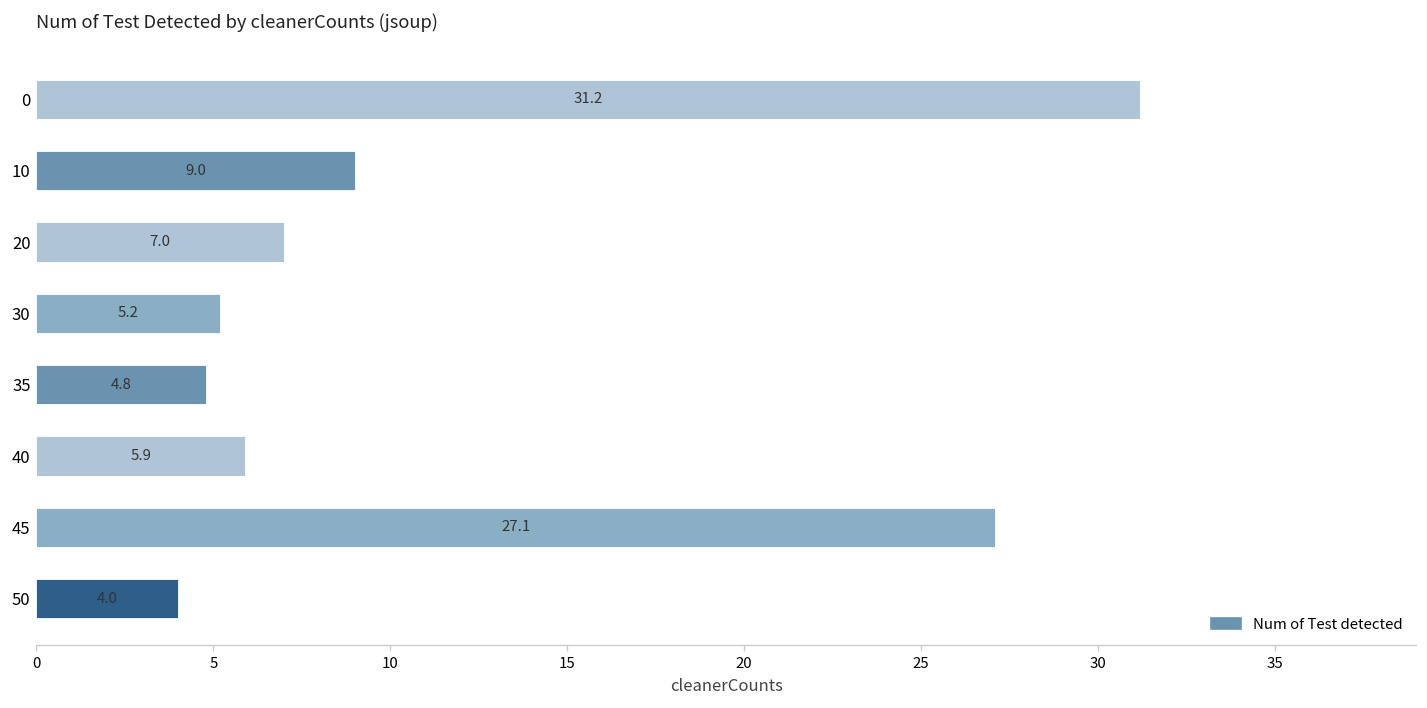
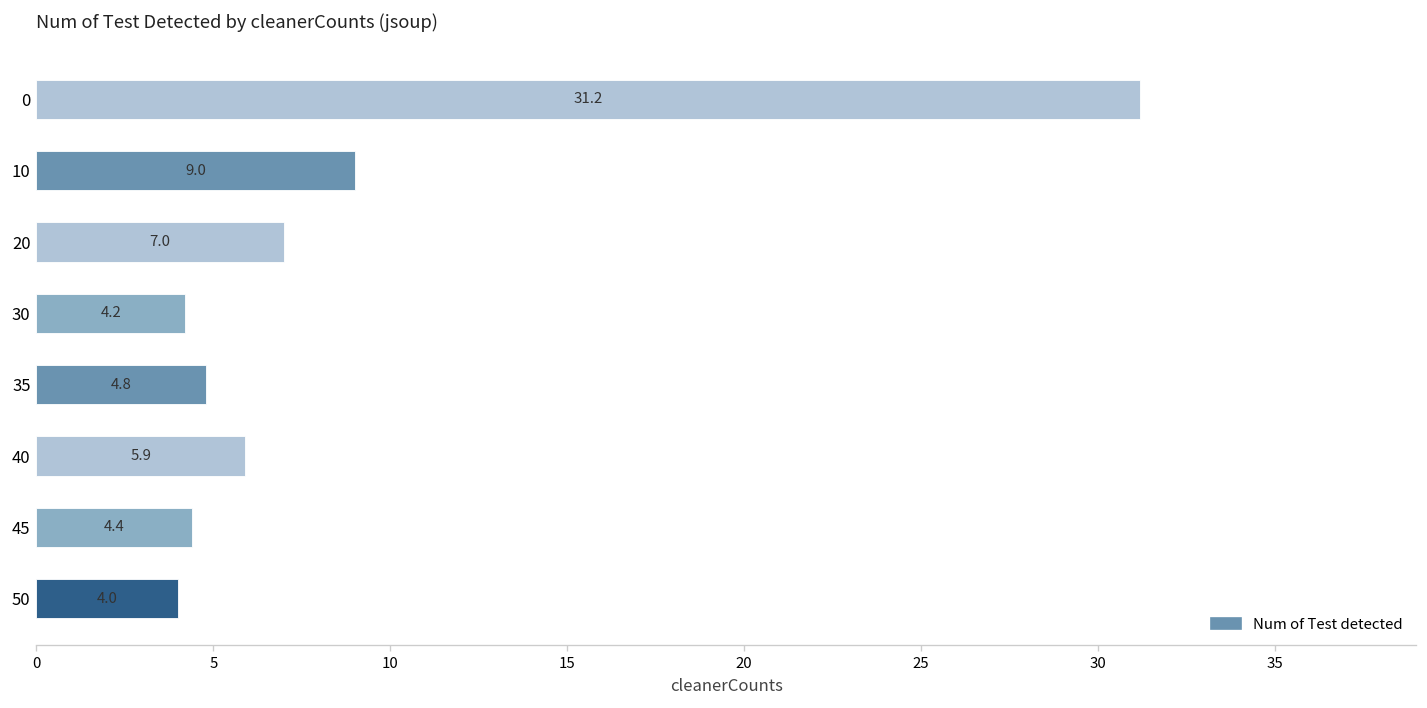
  {
    "0": 31.2,
    "10": 9.0,
    "20": 7.0,
-   "30": 5.2,
+   "30": 4.2,
    "35": 4.8,
    "40": 5.9,
-   "45": 27.1,
+   "45": 4.4,
    "50": 4.0
  }
